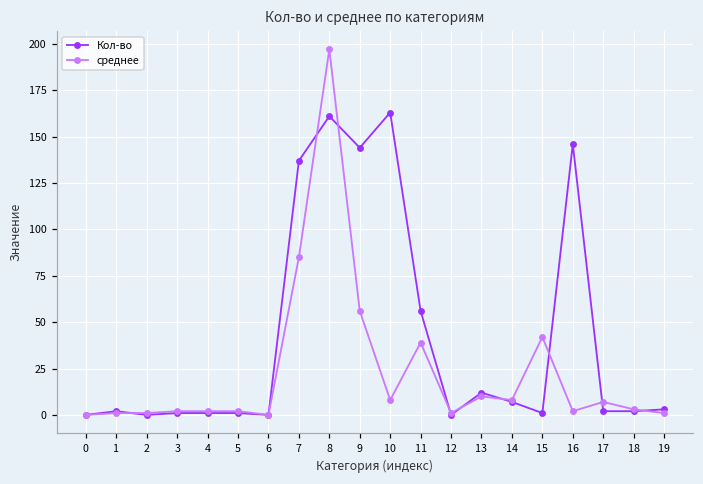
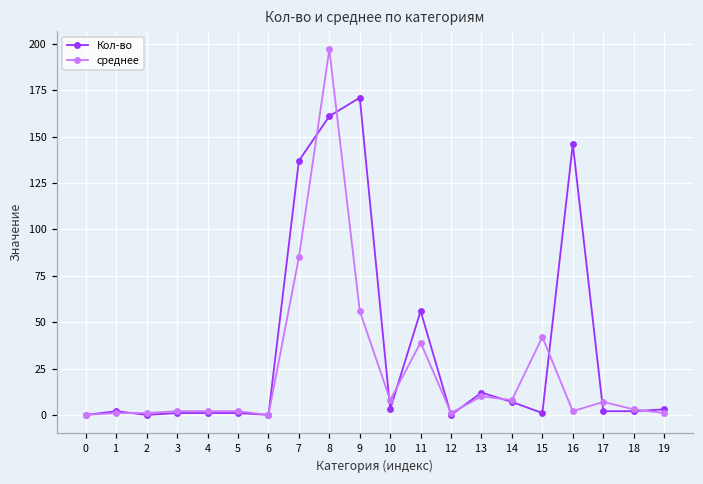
  {
    "Кол-во": {
      "7": 137,
      "8": 161,
-     "9": 144,
-     "10": 163,
+     "9": 171,
+     "10": 3,
      "11": 56,
      "13": 12,
      "15": 1,
      "16": 146,
      "17": 2,
      "19": 3
    },
    "среднее": {
      "7": 85,
      "8": 197,
      "9": 56,
      "10": 8,
      "11": 39,
      "13": 10,
      "15": 42,
      "16": 2,
      "17": 7,
      "19": 1
    }
  }
